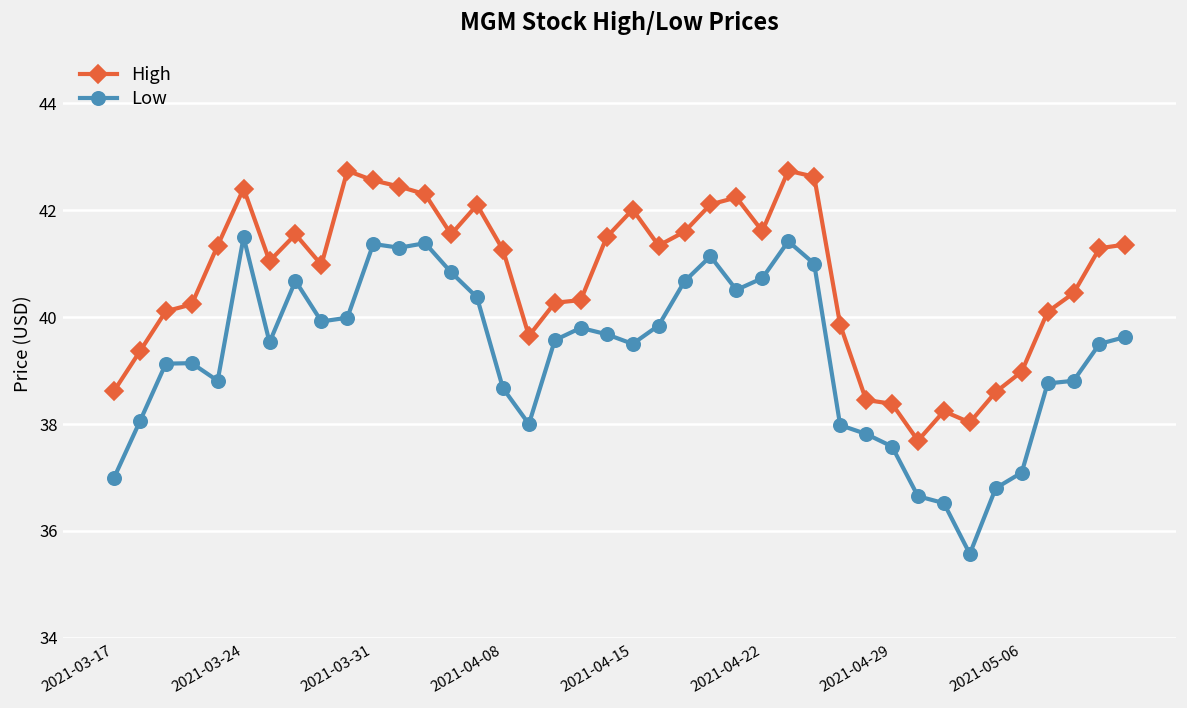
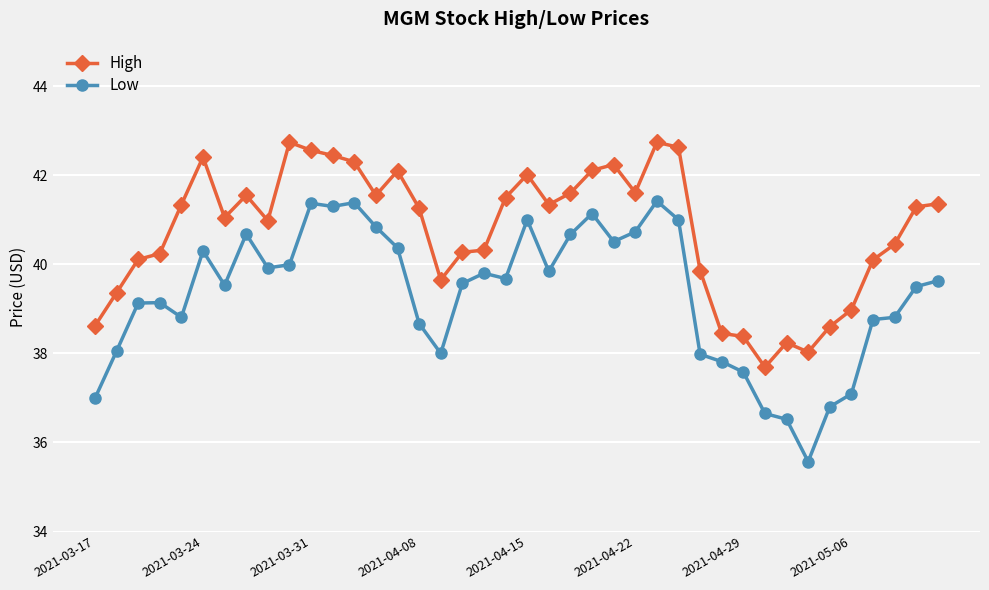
  {
    "High": {
      "2021-03-17": 38.6,
      "2021-03-24": 42.4,
      "2021-03-31": 42.6,
      "2021-04-08": 41.3,
      "2021-04-15": 42.0,
      "2021-04-22": 41.6,
      "2021-04-29": 38.4,
      "2021-05-06": 39.0
    },
    "Low": {
      "2021-03-17": 37.0,
-     "2021-03-24": 41.5,
+     "2021-03-24": 40.3,
      "2021-03-31": 41.4,
      "2021-04-08": 38.7,
-     "2021-04-15": 39.5,
+     "2021-04-15": 41.0,
      "2021-04-22": 40.7,
      "2021-04-29": 37.6,
      "2021-05-06": 37.1
    }
  }
